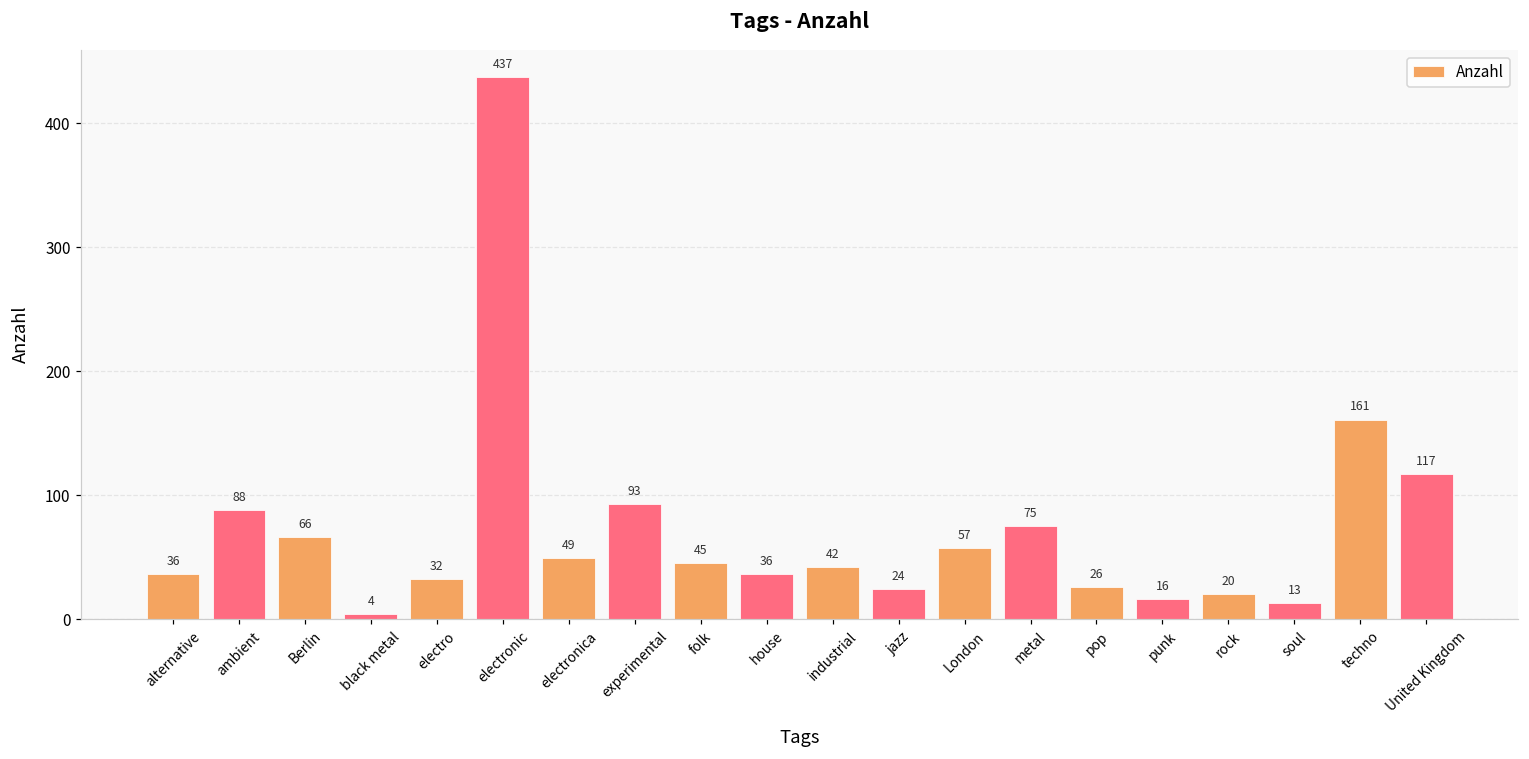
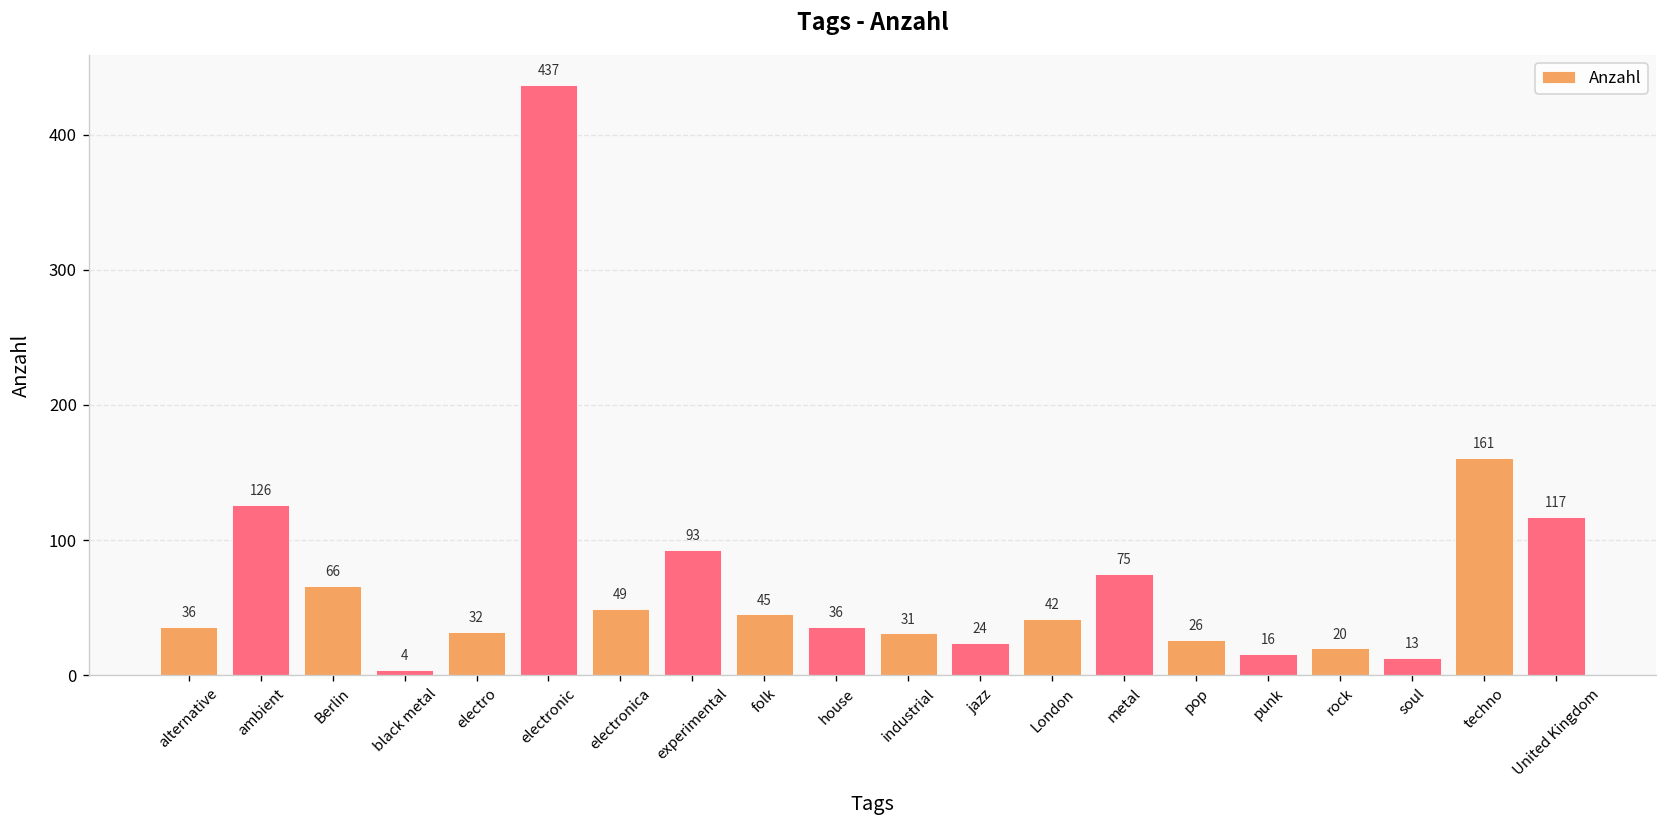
  {
    "alternative": 36,
-   "ambient": 88,
+   "ambient": 126,
    "Berlin": 66,
    "black metal": 4,
    "electro": 32,
    "electronic": 437,
    "electronica": 49,
    "experimental": 93,
    "folk": 45,
    "house": 36,
-   "industrial": 42,
+   "industrial": 31,
    "jazz": 24,
-   "London": 57,
+   "London": 42,
    "metal": 75,
    "pop": 26,
    "punk": 16,
    "rock": 20,
    "soul": 13,
    "techno": 161,
    "United Kingdom": 117
  }
